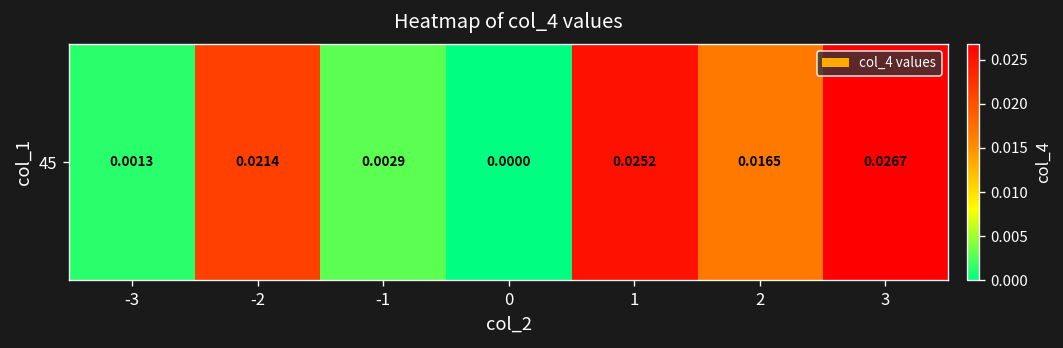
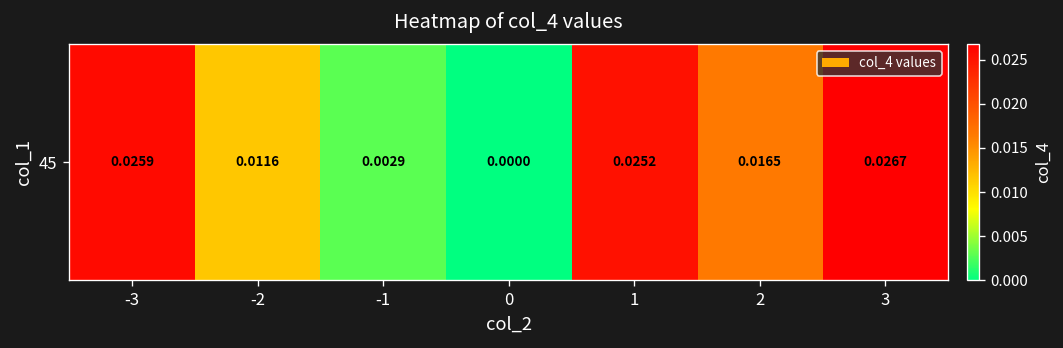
  {
    "45": {
-     "-3": 0.0013,
-     "-2": 0.0214,
+     "-3": 0.0259,
+     "-2": 0.0116,
      "-1": 0.0029,
      "0": 0.0000,
      "1": 0.0252,
      "2": 0.0165,
      "3": 0.0267
    }
  }
